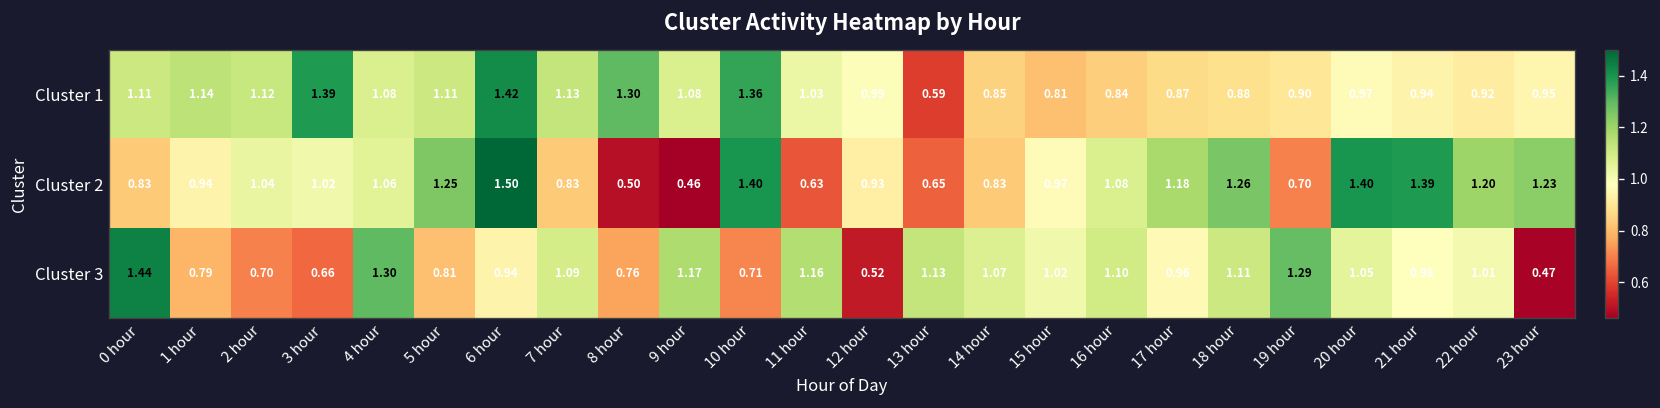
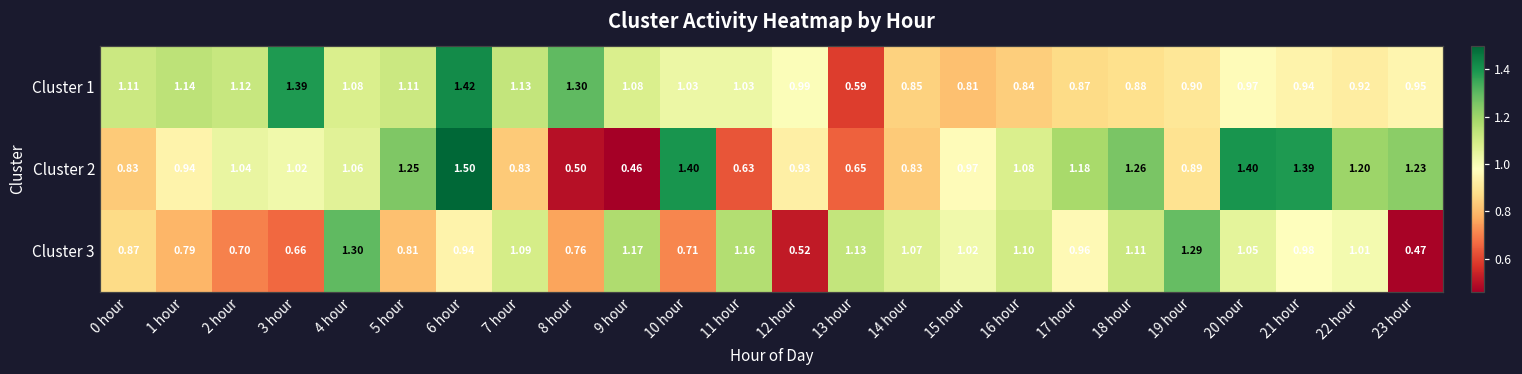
  {
    "Cluster 1": {
      "0 hour": 1.11,
      "1 hour": 1.14,
      "2 hour": 1.12,
      "3 hour": 1.39,
      "4 hour": 1.08,
      "5 hour": 1.11,
      "6 hour": 1.42,
      "7 hour": 1.13,
      "8 hour": 1.30,
      "9 hour": 1.08,
-     "10 hour": 1.36,
+     "10 hour": 1.03,
      "11 hour": 1.03,
      "12 hour": 0.99,
      "13 hour": 0.59,
      "14 hour": 0.85,
      "15 hour": 0.81,
      "16 hour": 0.84,
      "17 hour": 0.87,
      "18 hour": 0.88,
      "19 hour": 0.90,
      "20 hour": 0.97,
      "21 hour": 0.94,
      "22 hour": 0.92,
      "23 hour": 0.95
    },
    "Cluster 2": {
      "0 hour": 0.83,
      "1 hour": 0.94,
      "2 hour": 1.04,
      "3 hour": 1.02,
      "4 hour": 1.06,
      "5 hour": 1.25,
      "6 hour": 1.50,
      "7 hour": 0.83,
      "8 hour": 0.50,
      "9 hour": 0.46,
      "10 hour": 1.40,
      "11 hour": 0.63,
      "12 hour": 0.93,
      "13 hour": 0.65,
      "14 hour": 0.83,
      "15 hour": 0.97,
      "16 hour": 1.08,
      "17 hour": 1.18,
      "18 hour": 1.26,
-     "19 hour": 0.70,
+     "19 hour": 0.89,
      "20 hour": 1.40,
      "21 hour": 1.39,
      "22 hour": 1.20,
      "23 hour": 1.23
    },
    "Cluster 3": {
-     "0 hour": 1.44,
+     "0 hour": 0.87,
      "1 hour": 0.79,
      "2 hour": 0.70,
      "3 hour": 0.66,
      "4 hour": 1.30,
      "5 hour": 0.81,
      "6 hour": 0.94,
      "7 hour": 1.09,
      "8 hour": 0.76,
      "9 hour": 1.17,
      "10 hour": 0.71,
      "11 hour": 1.16,
      "12 hour": 0.52,
      "13 hour": 1.13,
      "14 hour": 1.07,
      "15 hour": 1.02,
      "16 hour": 1.10,
      "17 hour": 0.96,
      "18 hour": 1.11,
      "19 hour": 1.29,
      "20 hour": 1.05,
      "21 hour": 0.98,
      "22 hour": 1.01,
      "23 hour": 0.47
    }
  }
